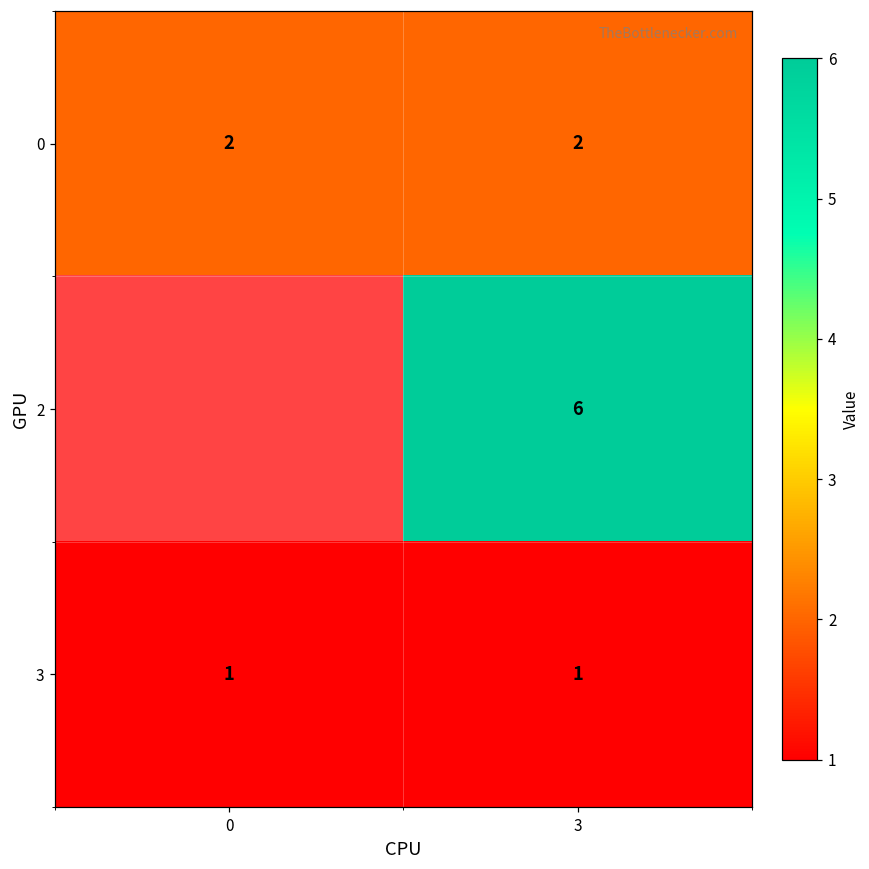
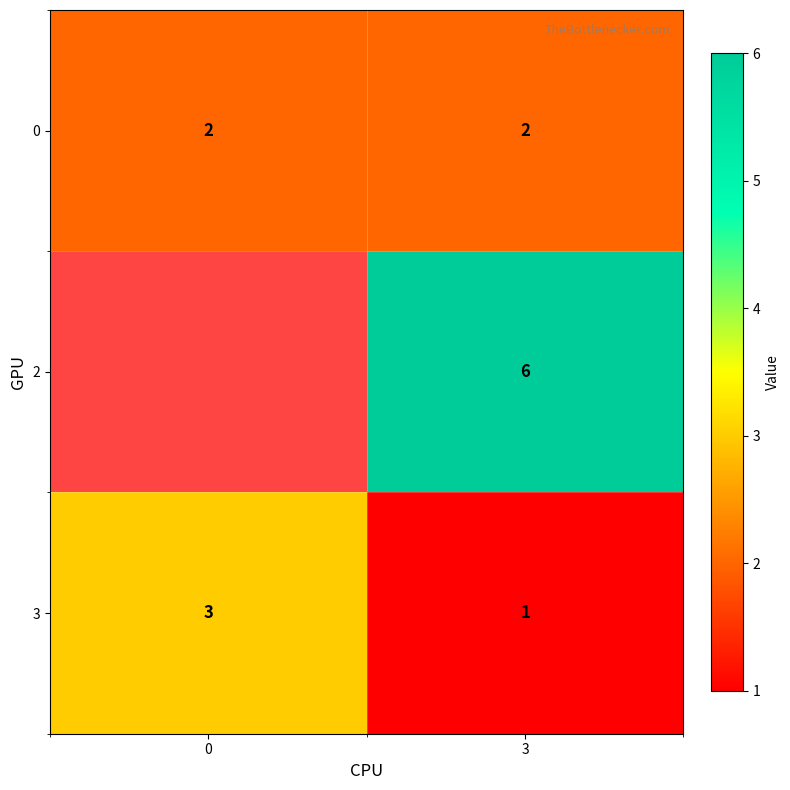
  {
    "0": {
      "0": 2
    },
    "2": {
      "3": 6
    },
    "3": {
-     "0": 1,
+     "0": 3,
      "3": 1
    }
  }
